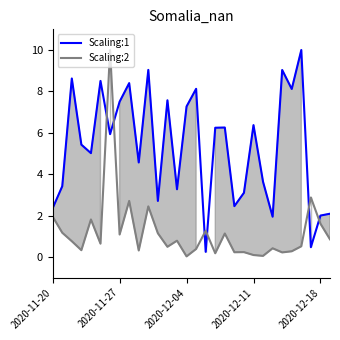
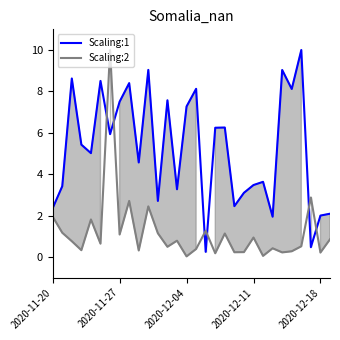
  {
    "Scaling:1": {
      "2020-11-20": 2.4,
      "2020-11-27": 7.5,
      "2020-12-04": 7.3,
-     "2020-12-11": 6.4,
+     "2020-12-11": 3.5,
      "2020-12-18": 2.0
    },
    "Scaling:2": {
      "2020-11-20": 1.9,
      "2020-11-27": 1.1,
      "2020-12-04": 0.0,
-     "2020-12-11": 0.1,
-     "2020-12-18": 1.6
+     "2020-12-11": 0.9,
+     "2020-12-18": 0.2
    }
  }
